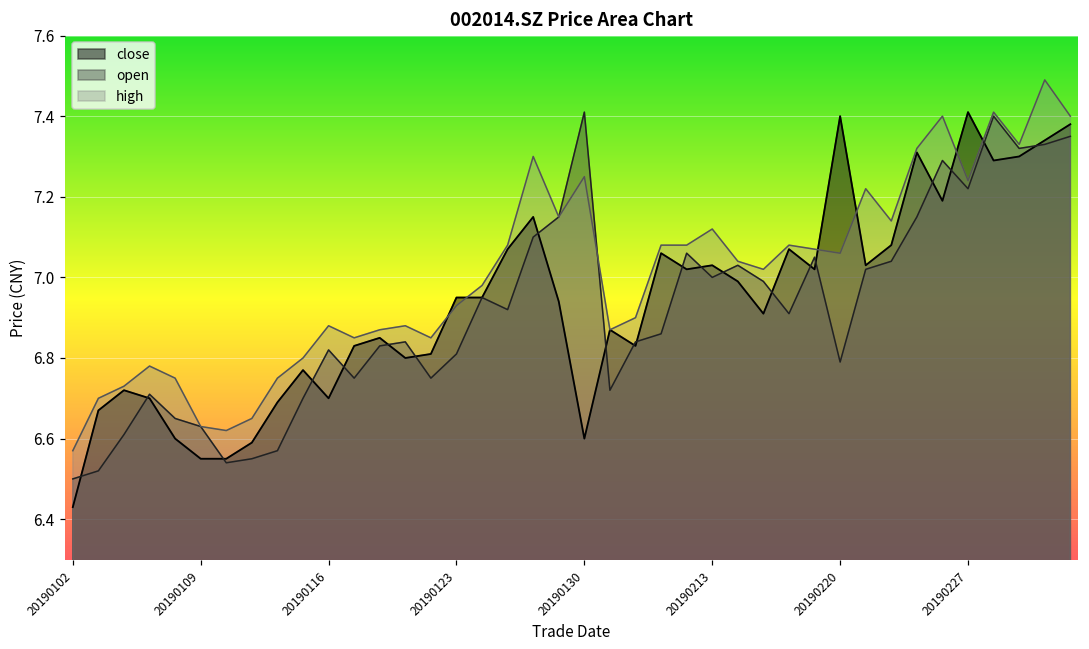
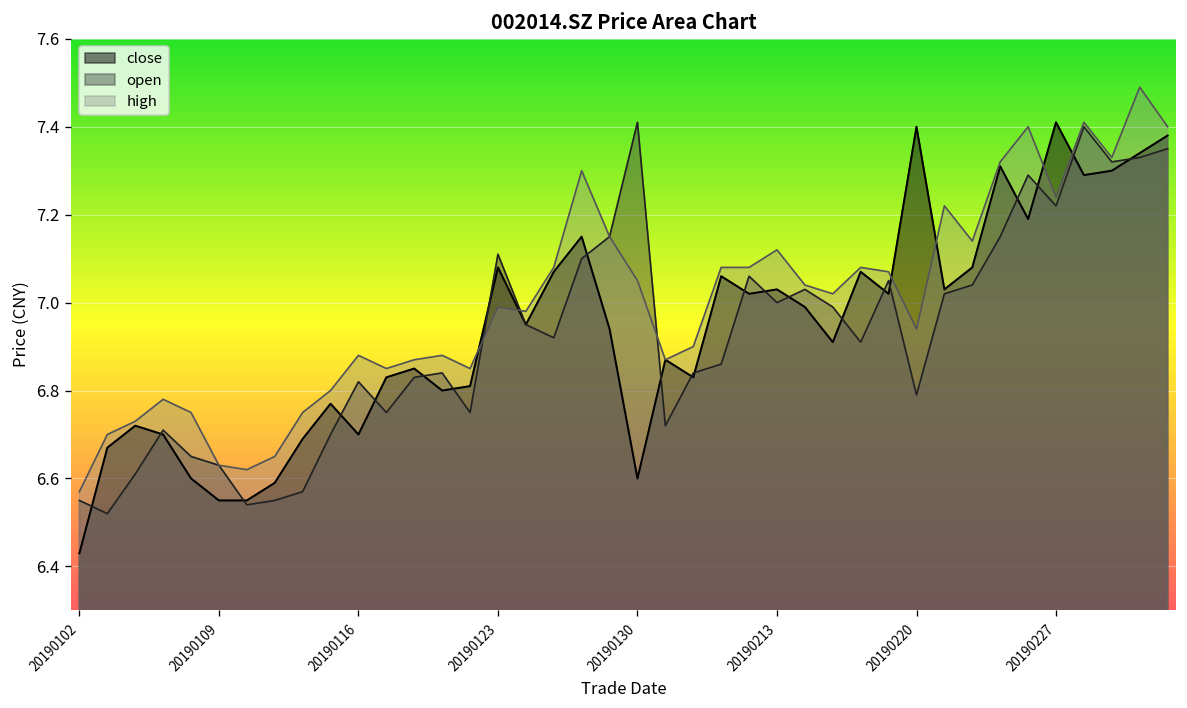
  {
    "close": {
      "20190102": 6.43,
      "20190109": 6.55,
      "20190116": 6.70,
-     "20190123": 6.95,
+     "20190123": 7.08,
      "20190130": 6.60,
      "20190213": 7.03,
      "20190220": 7.40,
      "20190227": 7.41
    },
    "open": {
-     "20190102": 6.50,
+     "20190102": 6.55,
      "20190116": 6.82,
-     "20190123": 6.81,
+     "20190123": 7.11,
      "20190130": 7.41,
      "20190213": 7.00,
      "20190220": 6.79,
      "20190227": 7.22
    },
    "high": {
      "20190102": 6.57,
      "20190116": 6.88,
-     "20190123": 6.93,
-     "20190130": 7.25,
+     "20190123": 6.99,
+     "20190130": 7.05,
      "20190213": 7.12,
-     "20190220": 7.06,
+     "20190220": 6.94,
      "20190227": 7.24
    }
  }
